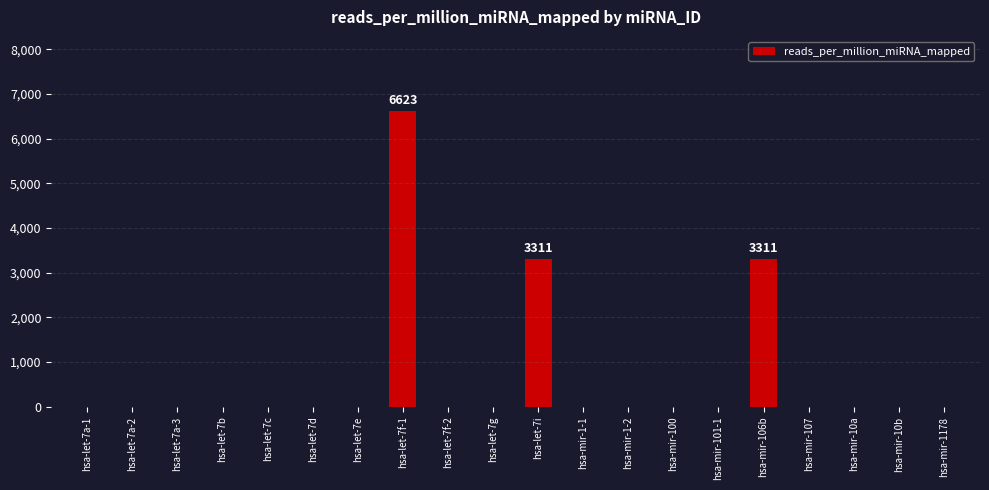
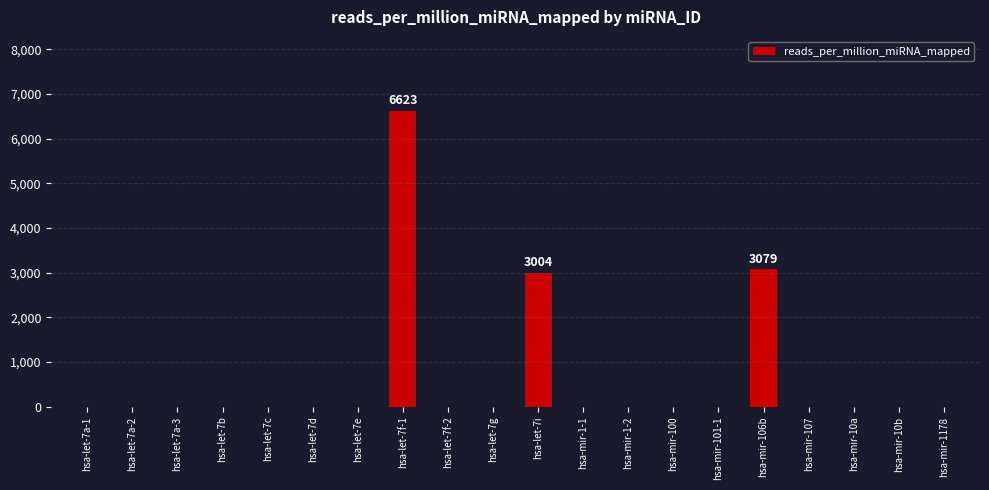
  {
    "hsa-let-7f-1": 6623,
-   "hsa-let-7i": 3311,
-   "hsa-mir-106b": 3311
+   "hsa-let-7i": 3004,
+   "hsa-mir-106b": 3079
  }
